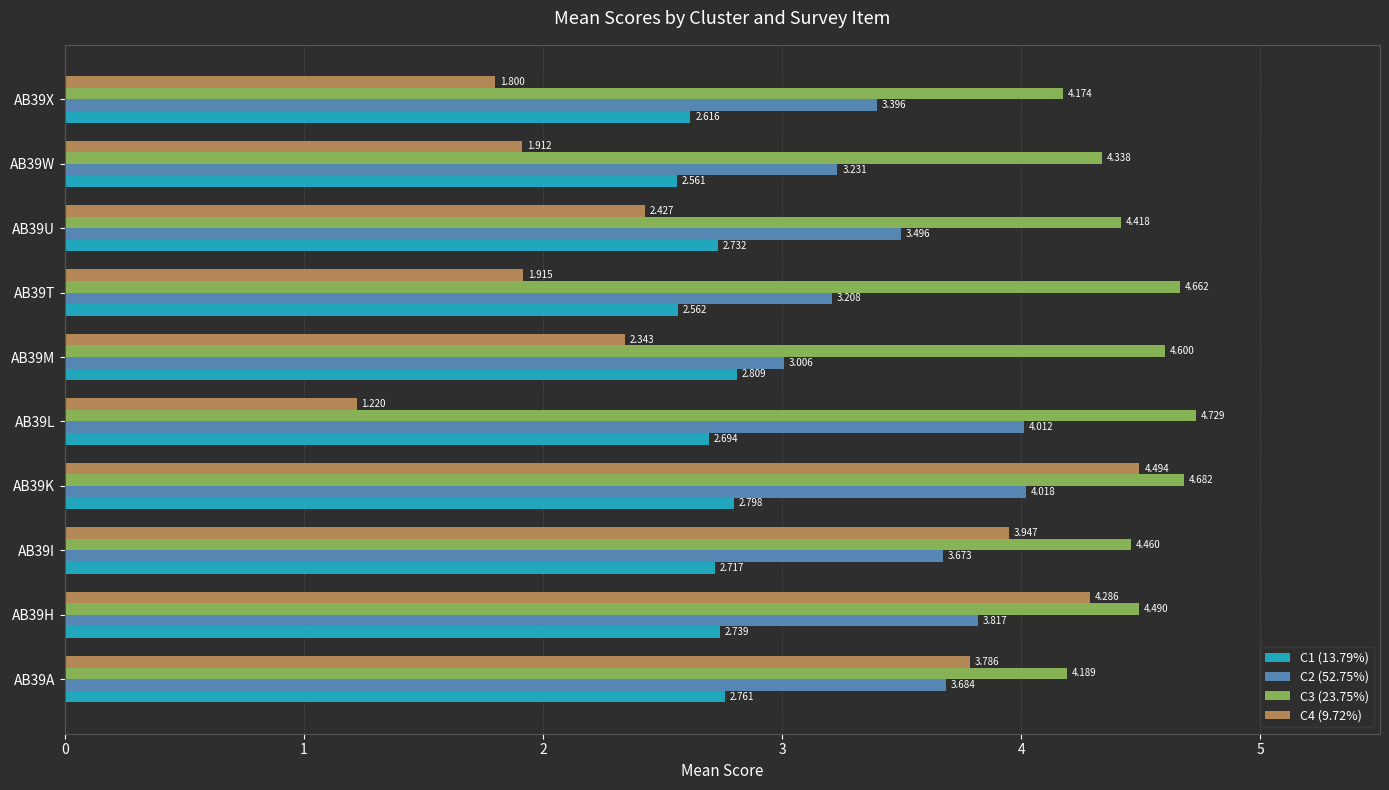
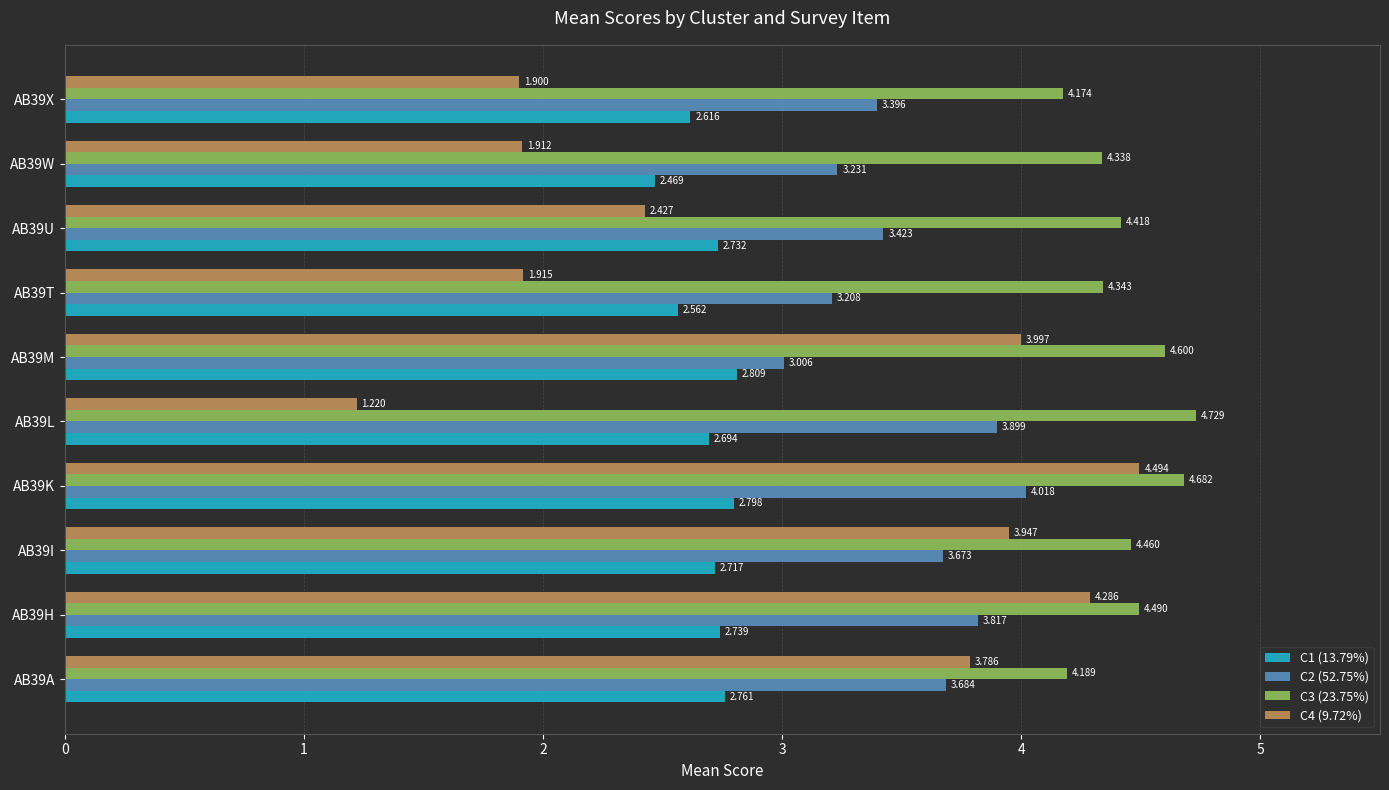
  {
    "C1 (13.79%)": {
      "AB39X": 2.616,
-     "AB39W": 2.561,
+     "AB39W": 2.469,
      "AB39U": 2.732,
      "AB39T": 2.562,
      "AB39M": 2.809,
      "AB39L": 2.694,
      "AB39K": 2.798,
      "AB39I": 2.717,
      "AB39H": 2.739,
      "AB39A": 2.761
    },
    "C2 (52.75%)": {
      "AB39X": 3.396,
      "AB39W": 3.231,
-     "AB39U": 3.496,
+     "AB39U": 3.423,
      "AB39T": 3.208,
      "AB39M": 3.006,
-     "AB39L": 4.012,
+     "AB39L": 3.899,
      "AB39K": 4.018,
      "AB39I": 3.673,
      "AB39H": 3.817,
      "AB39A": 3.684
    },
    "C3 (23.75%)": {
      "AB39X": 4.174,
      "AB39W": 4.338,
      "AB39U": 4.418,
-     "AB39T": 4.662,
+     "AB39T": 4.343,
      "AB39M": 4.600,
      "AB39L": 4.729,
      "AB39K": 4.682,
      "AB39I": 4.460,
      "AB39H": 4.490,
      "AB39A": 4.189
    },
    "C4 (9.72%)": {
-     "AB39X": 1.800,
+     "AB39X": 1.900,
      "AB39W": 1.912,
      "AB39U": 2.427,
      "AB39T": 1.915,
-     "AB39M": 2.343,
+     "AB39M": 3.997,
      "AB39L": 1.220,
      "AB39K": 4.494,
      "AB39I": 3.947,
      "AB39H": 4.286,
      "AB39A": 3.786
    }
  }
